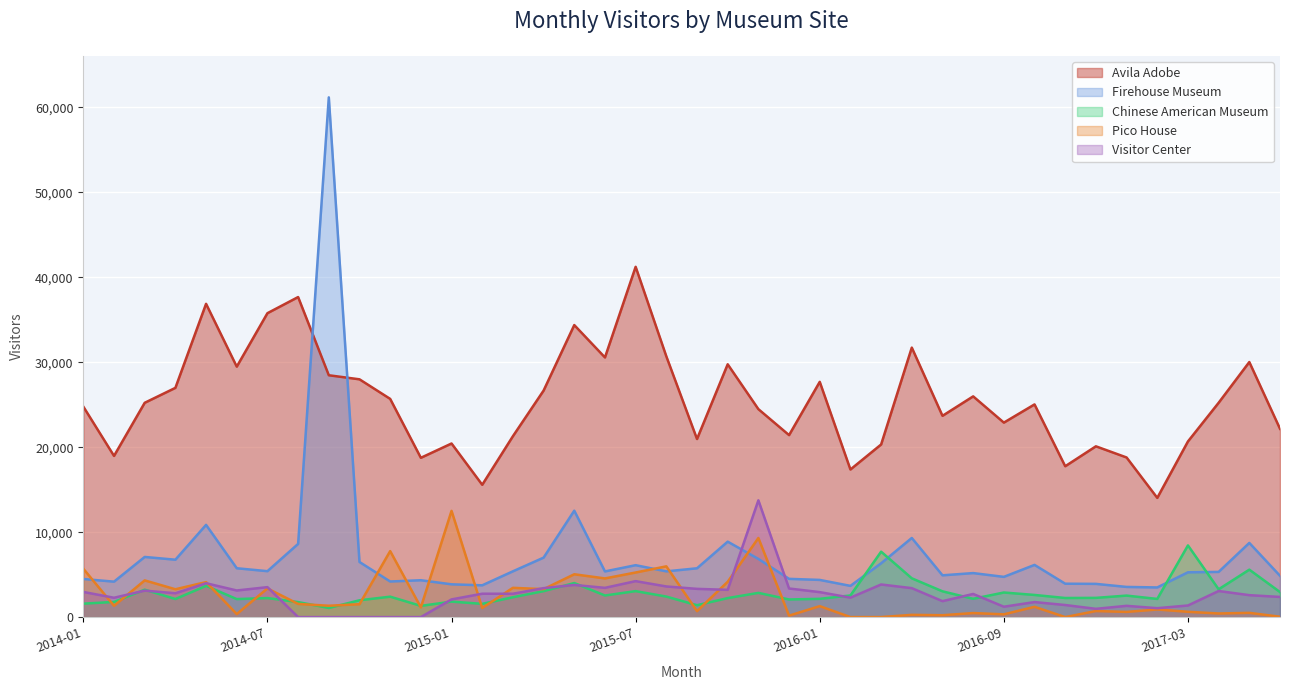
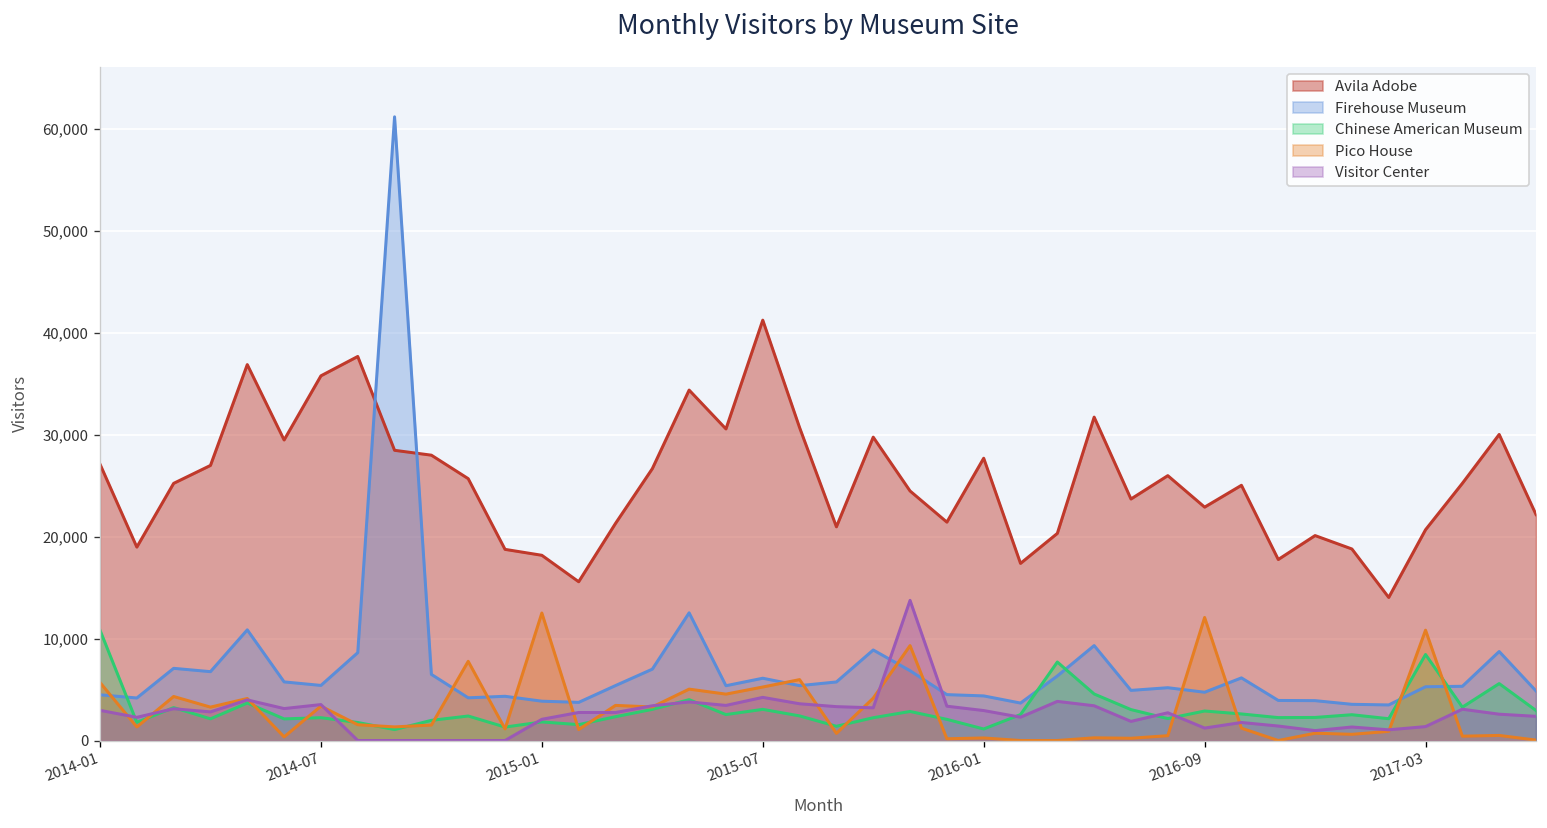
  {
    "Avila Adobe": {
-     "2014-01": "25,000",
+     "2014-01": "27,000",
      "2014-07": "36,000",
-     "2015-01": "20,000",
+     "2015-01": "18,000",
      "2015-07": "41,000",
      "2016-01": "28,000",
      "2016-09": "23,000",
      "2017-03": "21,000"
    },
    "Chinese American Museum": {
-     "2014-01": "2,000",
+     "2014-01": "11,000",
      "2014-07": "2,000",
      "2015-07": "3,000",
-     "2016-01": "2,000",
+     "2016-01": "1,000",
      "2016-09": "3,000",
      "2017-03": "8,000"
    },
    "Pico House": {
      "2014-01": "6,000",
      "2015-01": "13,000",
      "2015-07": "5,000",
-     "2016-01": "1,000",
-     "2016-09": "0",
-     "2017-03": "1,000"
+     "2016-01": "0",
+     "2016-09": "12,000",
+     "2017-03": "11,000"
    }
  }
